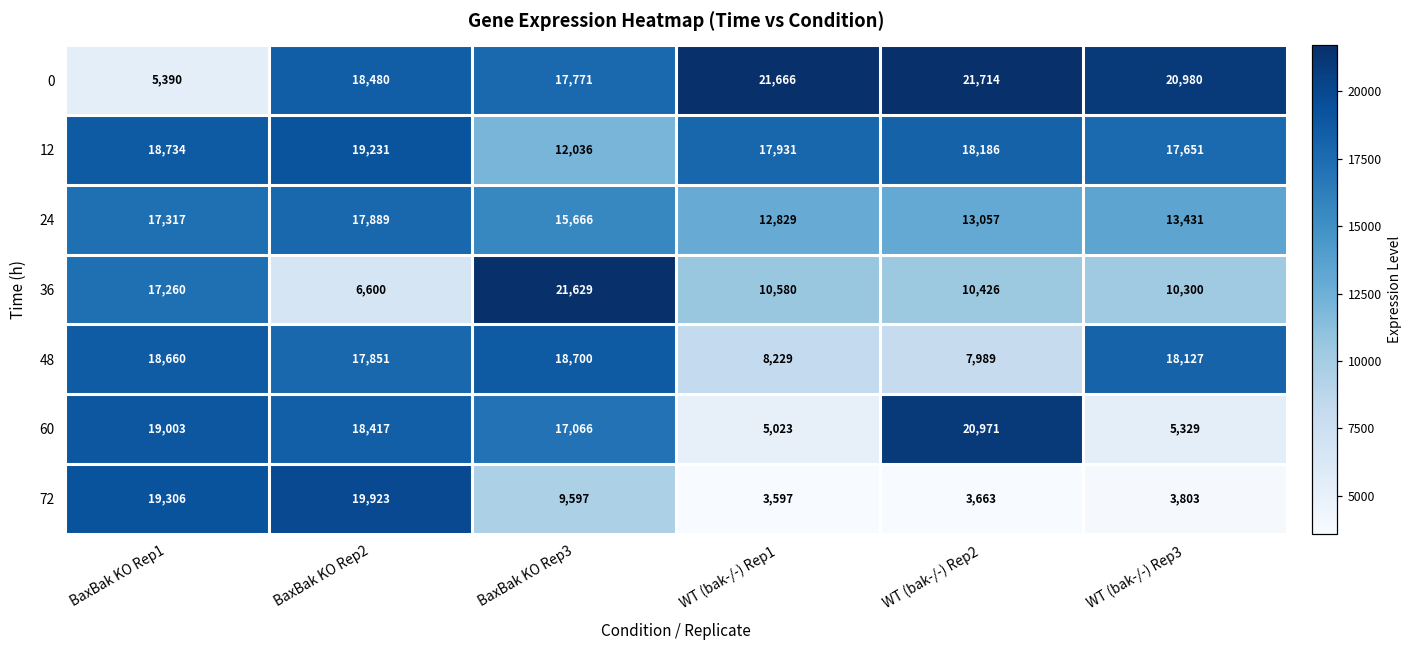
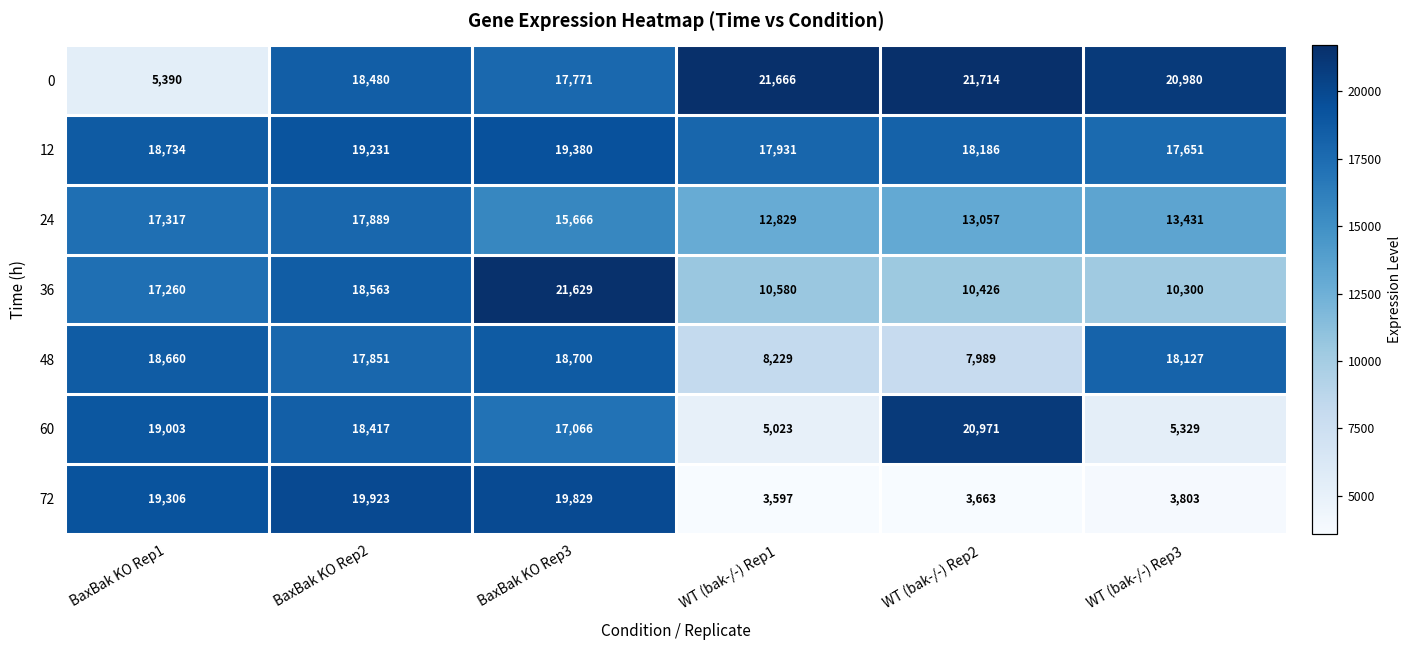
  {
    "0": {
      "BaxBak KO Rep1": "5,390",
      "BaxBak KO Rep2": "18,480",
      "BaxBak KO Rep3": "17,771",
      "WT (bak-/-) Rep1": "21,666",
      "WT (bak-/-) Rep2": "21,714",
      "WT (bak-/-) Rep3": "20,980"
    },
    "12": {
      "BaxBak KO Rep1": "18,734",
      "BaxBak KO Rep2": "19,231",
-     "BaxBak KO Rep3": "12,036",
+     "BaxBak KO Rep3": "19,380",
      "WT (bak-/-) Rep1": "17,931",
      "WT (bak-/-) Rep2": "18,186",
      "WT (bak-/-) Rep3": "17,651"
    },
    "24": {
      "BaxBak KO Rep1": "17,317",
      "BaxBak KO Rep2": "17,889",
      "BaxBak KO Rep3": "15,666",
      "WT (bak-/-) Rep1": "12,829",
      "WT (bak-/-) Rep2": "13,057",
      "WT (bak-/-) Rep3": "13,431"
    },
    "36": {
      "BaxBak KO Rep1": "17,260",
-     "BaxBak KO Rep2": "6,600",
+     "BaxBak KO Rep2": "18,563",
      "BaxBak KO Rep3": "21,629",
      "WT (bak-/-) Rep1": "10,580",
      "WT (bak-/-) Rep2": "10,426",
      "WT (bak-/-) Rep3": "10,300"
    },
    "48": {
      "BaxBak KO Rep1": "18,660",
      "BaxBak KO Rep2": "17,851",
      "BaxBak KO Rep3": "18,700",
      "WT (bak-/-) Rep1": "8,229",
      "WT (bak-/-) Rep2": "7,989",
      "WT (bak-/-) Rep3": "18,127"
    },
    "60": {
      "BaxBak KO Rep1": "19,003",
      "BaxBak KO Rep2": "18,417",
      "BaxBak KO Rep3": "17,066",
      "WT (bak-/-) Rep1": "5,023",
      "WT (bak-/-) Rep2": "20,971",
      "WT (bak-/-) Rep3": "5,329"
    },
    "72": {
      "BaxBak KO Rep1": "19,306",
      "BaxBak KO Rep2": "19,923",
-     "BaxBak KO Rep3": "9,597",
+     "BaxBak KO Rep3": "19,829",
      "WT (bak-/-) Rep1": "3,597",
      "WT (bak-/-) Rep2": "3,663",
      "WT (bak-/-) Rep3": "3,803"
    }
  }
